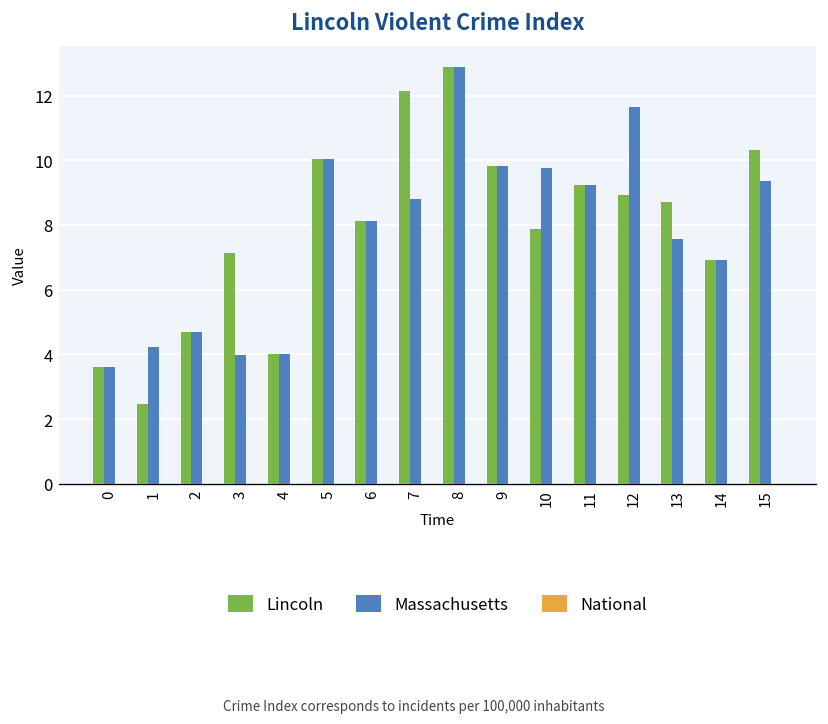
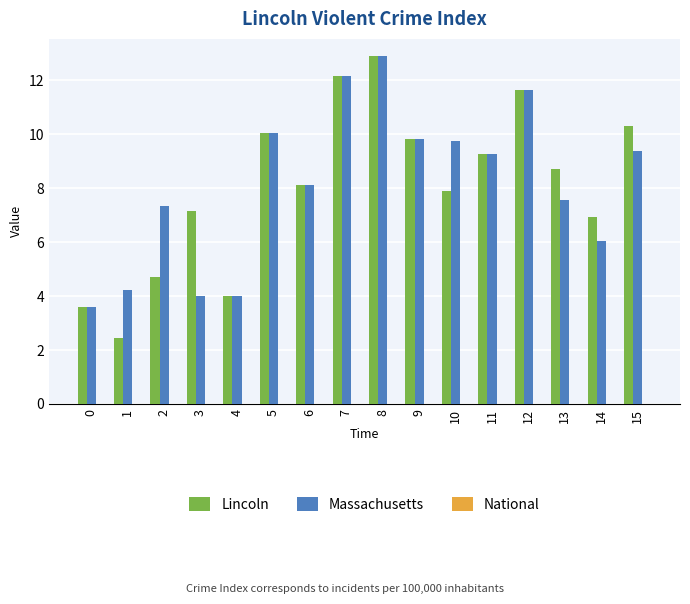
  {
    "Lincoln": {
      "0": 3.6,
      "1": 2.5,
      "2": 4.7,
      "3": 7.2,
      "4": 4.0,
      "5": 10.0,
      "6": 8.1,
      "7": 12.1,
      "8": 12.9,
      "9": 9.8,
      "10": 7.9,
      "11": 9.3,
-     "12": 8.9,
+     "12": 11.6,
      "13": 8.7,
      "14": 6.9,
      "15": 10.3
    },
    "Massachusetts": {
      "0": 3.6,
      "1": 4.2,
-     "2": 4.7,
+     "2": 7.3,
      "3": 4.0,
      "4": 4.0,
      "5": 10.0,
      "6": 8.1,
-     "7": 8.8,
+     "7": 12.1,
      "8": 12.9,
      "9": 9.8,
      "10": 9.8,
      "11": 9.3,
      "12": 11.6,
      "13": 7.6,
-     "14": 6.9,
+     "14": 6.0,
      "15": 9.4
    },
    "National": {
      "0": 0.0,
      "1": 0.0,
      "2": 0.0,
      "3": 0.0,
      "4": 0.0,
      "5": 0.0,
      "6": 0.0,
      "7": 0.0,
      "8": 0.0,
      "9": 0.0,
      "10": 0.0,
      "11": 0.0,
      "12": 0.0,
      "13": 0.0,
      "14": 0.0,
      "15": 0.0
    }
  }
